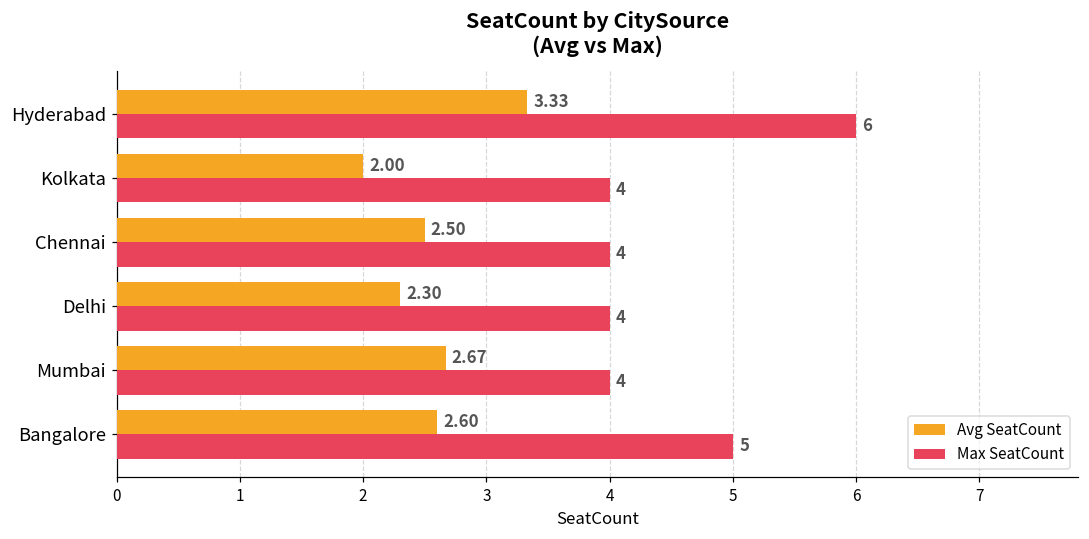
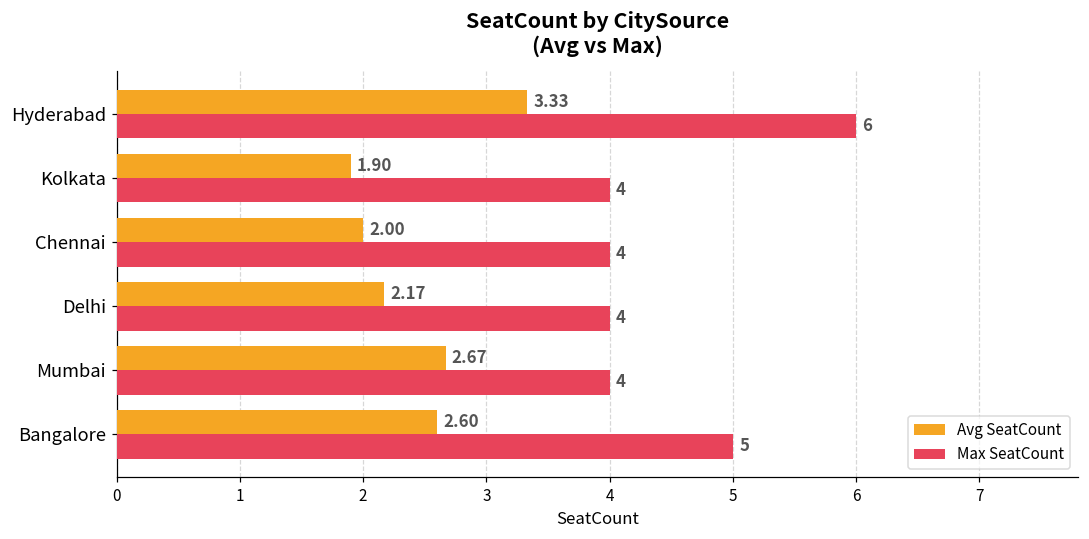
  {
    "Avg SeatCount": {
      "Hyderabad": 3.33,
-     "Kolkata": 2.00,
-     "Chennai": 2.50,
-     "Delhi": 2.30,
+     "Kolkata": 1.90,
+     "Chennai": 2.00,
+     "Delhi": 2.17,
      "Mumbai": 2.67,
      "Bangalore": 2.60
    },
    "Max SeatCount": {
      "Hyderabad": 6,
      "Kolkata": 4,
      "Chennai": 4,
      "Delhi": 4,
      "Mumbai": 4,
      "Bangalore": 5
    }
  }
